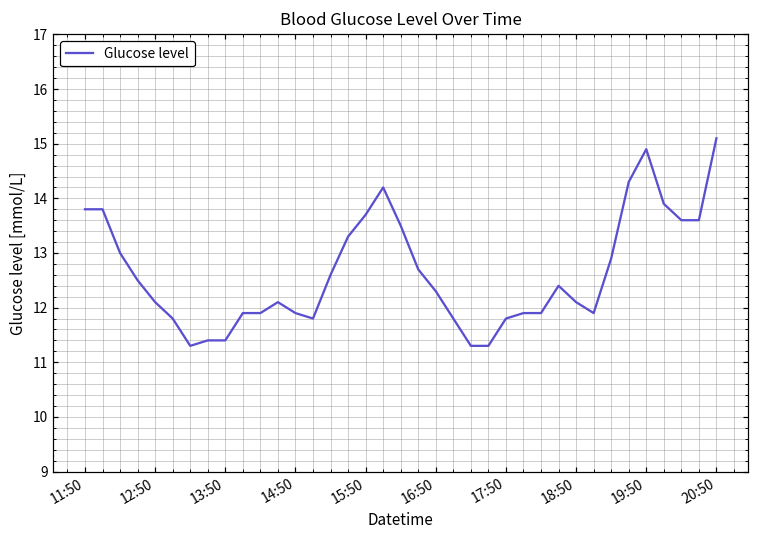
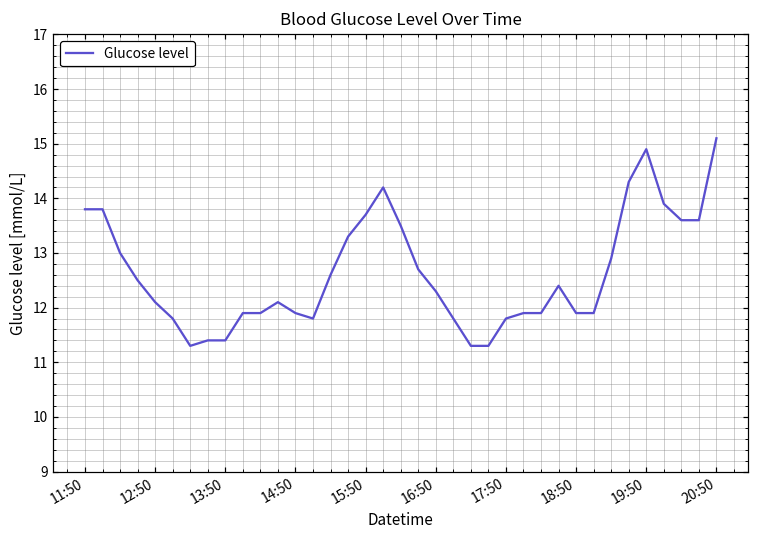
  {
    "11:50": 13.8,
    "12:50": 12.1,
    "13:50": 11.4,
    "14:50": 11.9,
    "15:50": 13.7,
    "16:50": 12.3,
    "17:50": 11.8,
-   "18:50": 12.1,
+   "18:50": 11.9,
    "19:50": 14.9,
    "20:50": 15.1
  }
